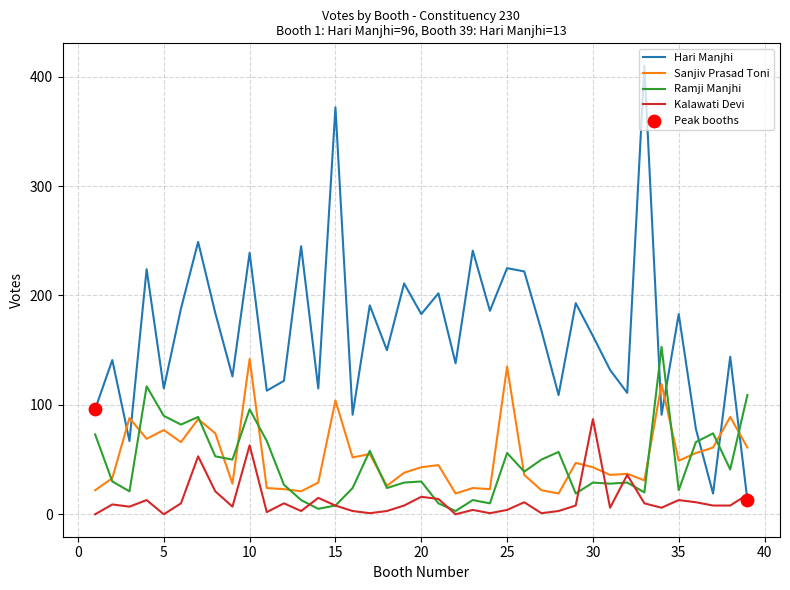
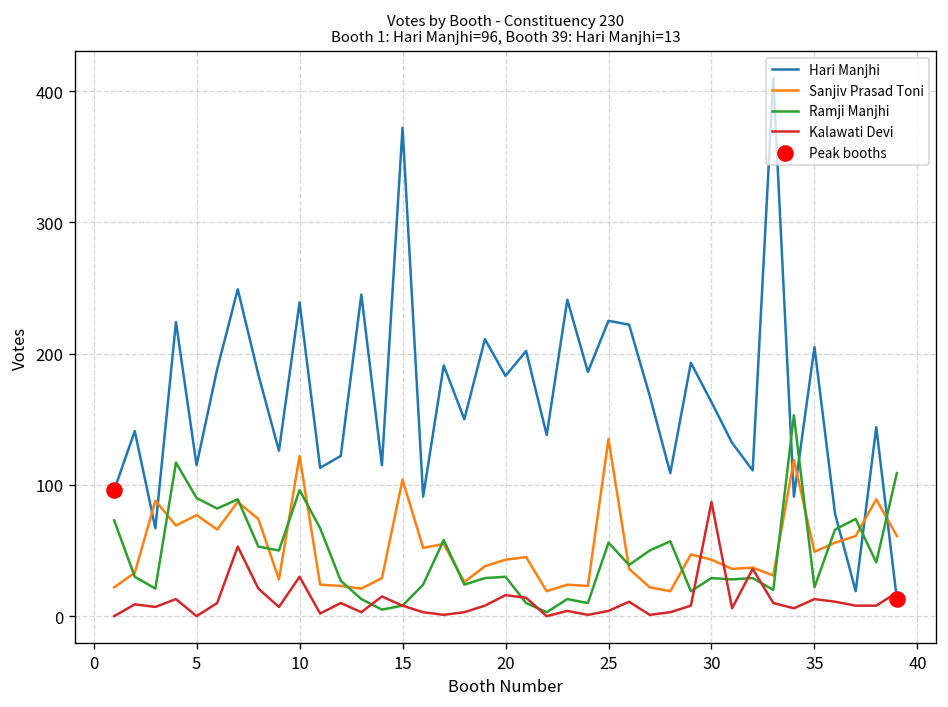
  {
    "Hari Manjhi": {
      "5": 115,
      "10": 239,
      "15": 372,
      "20": 183,
      "25": 225,
      "30": 163,
-     "35": 183
+     "35": 205
    },
    "Sanjiv Prasad Toni": {
      "5": 77,
-     "10": 142,
+     "10": 122,
      "15": 104,
      "20": 43,
      "25": 135,
      "30": 43,
      "35": 49
    },
    "Ramji Manjhi": {
      "5": 90,
      "10": 96,
      "20": 30,
      "25": 56,
      "30": 29,
      "35": 22
    },
    "Kalawati Devi": {
      "5": 0,
-     "10": 63,
+     "10": 30,
      "20": 16,
      "25": 4,
      "30": 87,
      "35": 13
    }
  }
